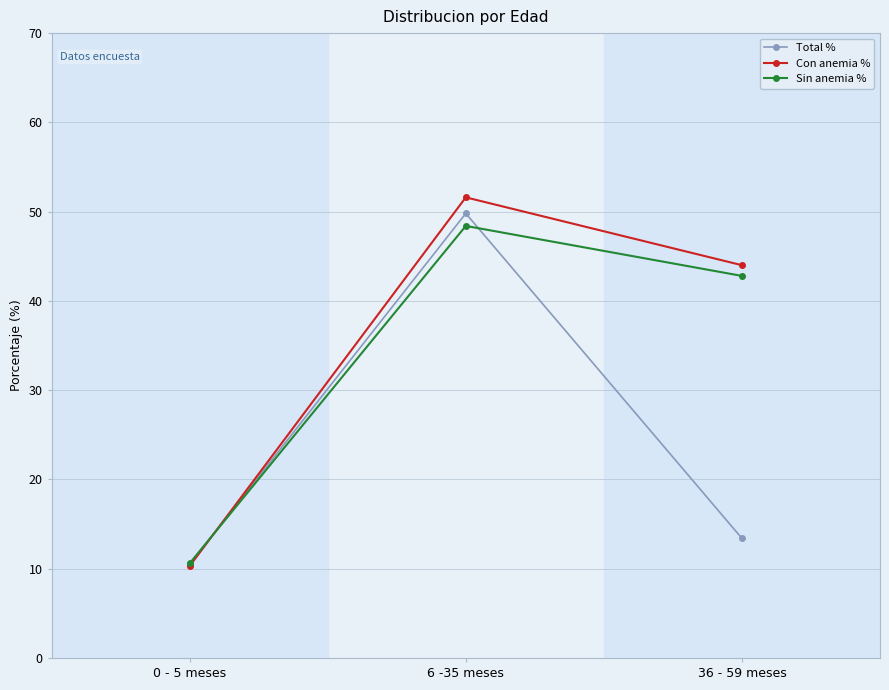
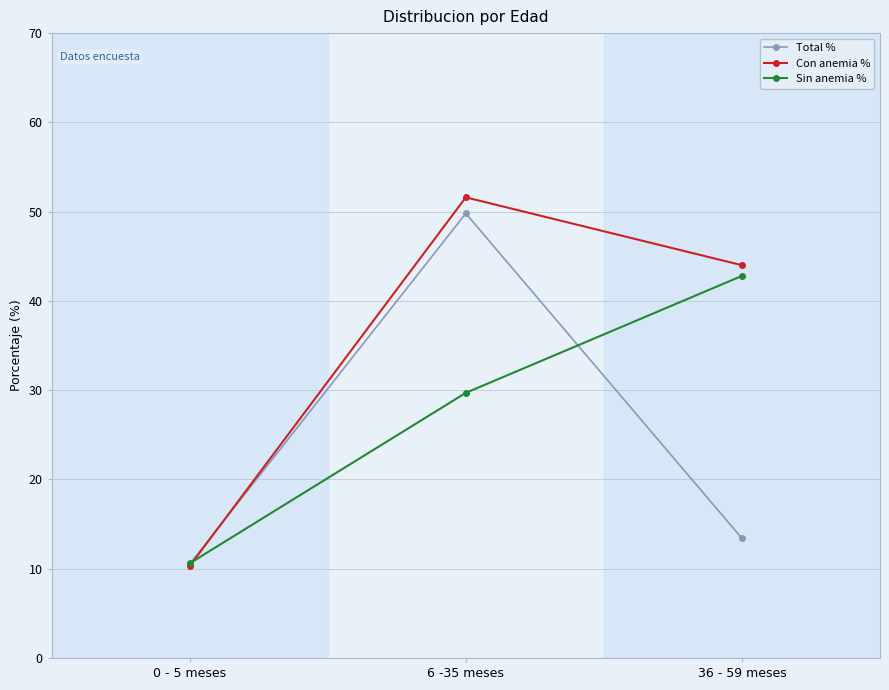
  {
    "Total %": {
      "6 -35 meses": 50,
      "36 - 59 meses": 13
    },
    "Con anemia %": {
      "6 -35 meses": 52,
      "36 - 59 meses": 44
    },
    "Sin anemia %": {
-     "6 -35 meses": 48,
+     "6 -35 meses": 30,
      "36 - 59 meses": 43
    }
  }
